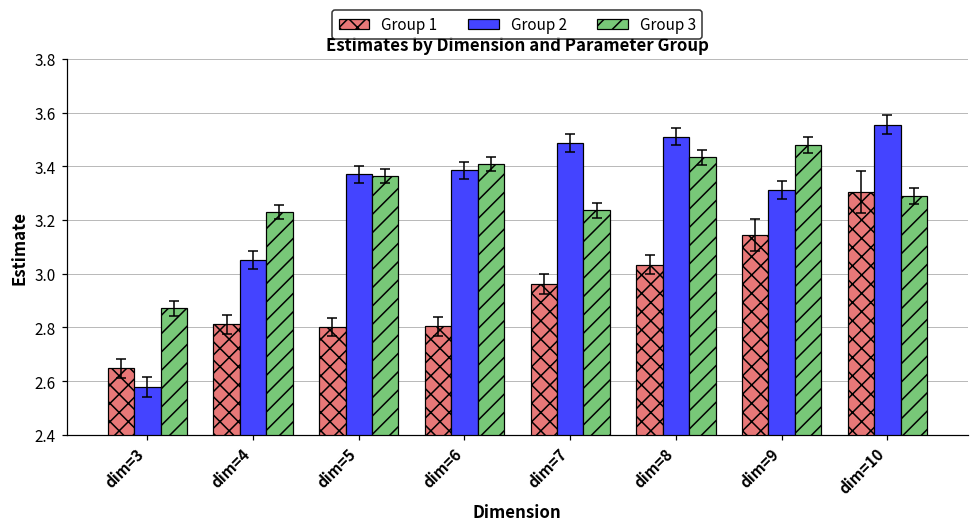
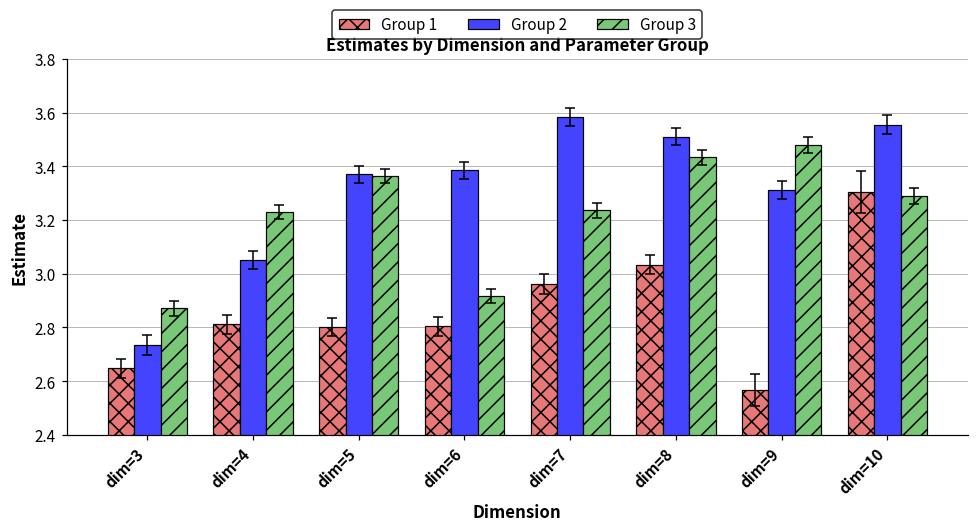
  {
    "Group 1": {
      "dim=3": 2.65,
      "dim=4": 2.81,
      "dim=5": 2.80,
      "dim=6": 2.80,
      "dim=7": 2.96,
      "dim=8": 3.03,
-     "dim=9": 3.15,
+     "dim=9": 2.57,
      "dim=10": 3.30
    },
    "Group 2": {
-     "dim=3": 2.58,
+     "dim=3": 2.74,
      "dim=4": 3.05,
      "dim=5": 3.37,
      "dim=6": 3.38,
-     "dim=7": 3.49,
+     "dim=7": 3.58,
      "dim=8": 3.51,
      "dim=9": 3.31,
      "dim=10": 3.56
    },
    "Group 3": {
      "dim=3": 2.87,
      "dim=4": 3.23,
      "dim=5": 3.36,
-     "dim=6": 3.41,
+     "dim=6": 2.92,
      "dim=7": 3.24,
      "dim=8": 3.43,
      "dim=9": 3.48,
      "dim=10": 3.29
    }
  }
